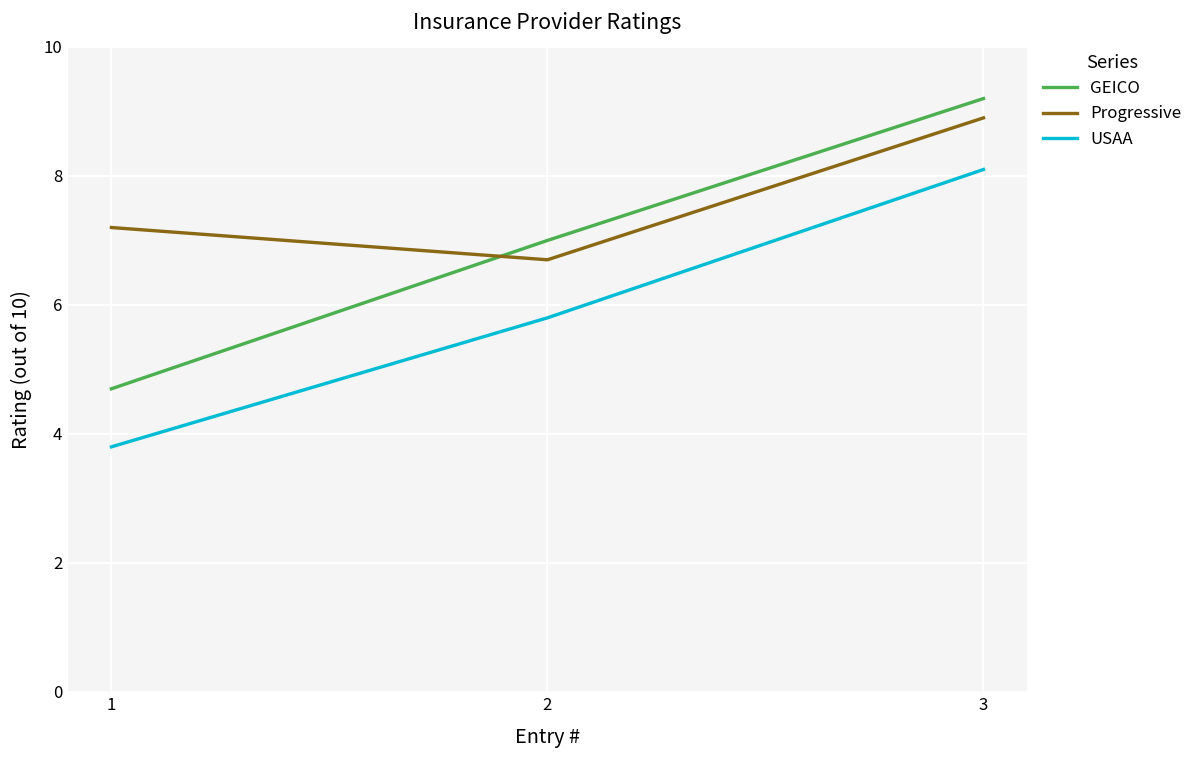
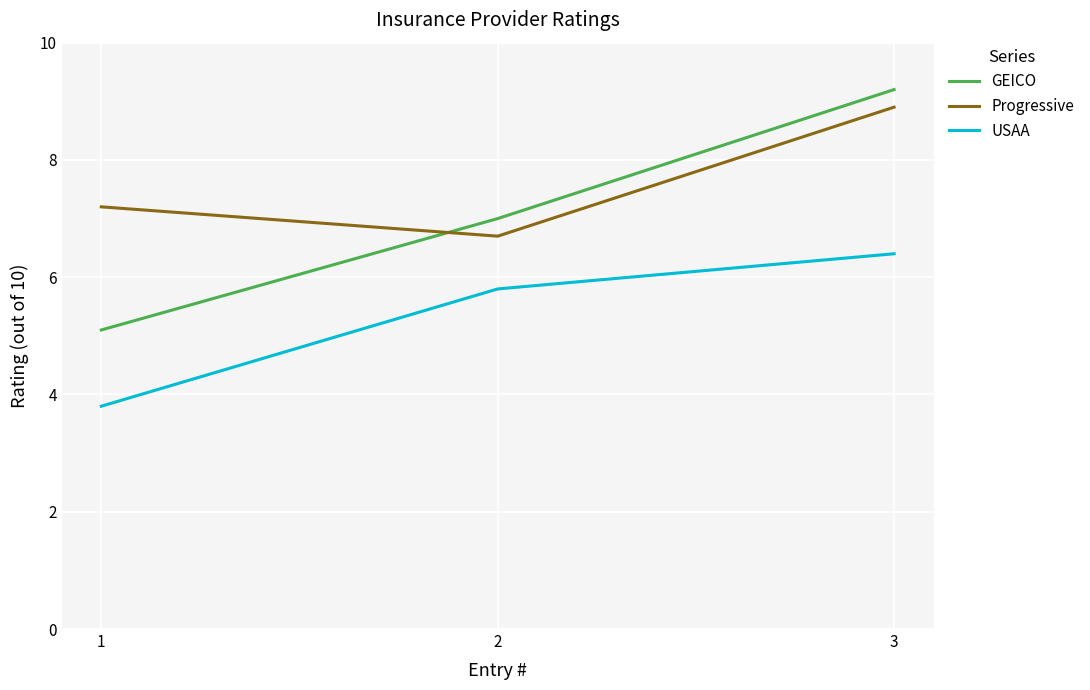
  {
    "GEICO": {
-     "1": 4.7,
+     "1": 5.1,
      "2": 7.0,
      "3": 9.2
    },
    "Progressive": {
      "1": 7.2,
      "2": 6.7,
      "3": 8.9
    },
    "USAA": {
      "1": 3.8,
      "2": 5.8,
-     "3": 8.1
+     "3": 6.4
    }
  }
